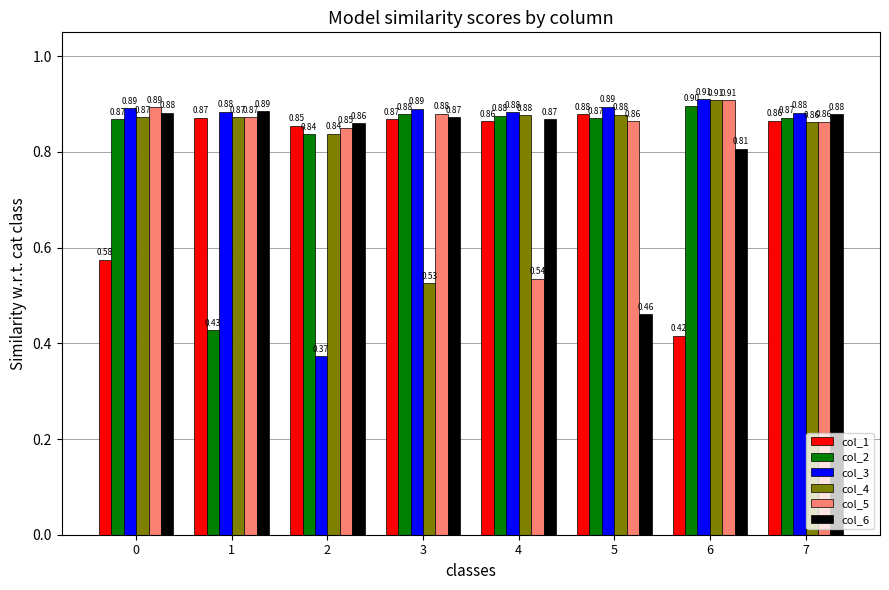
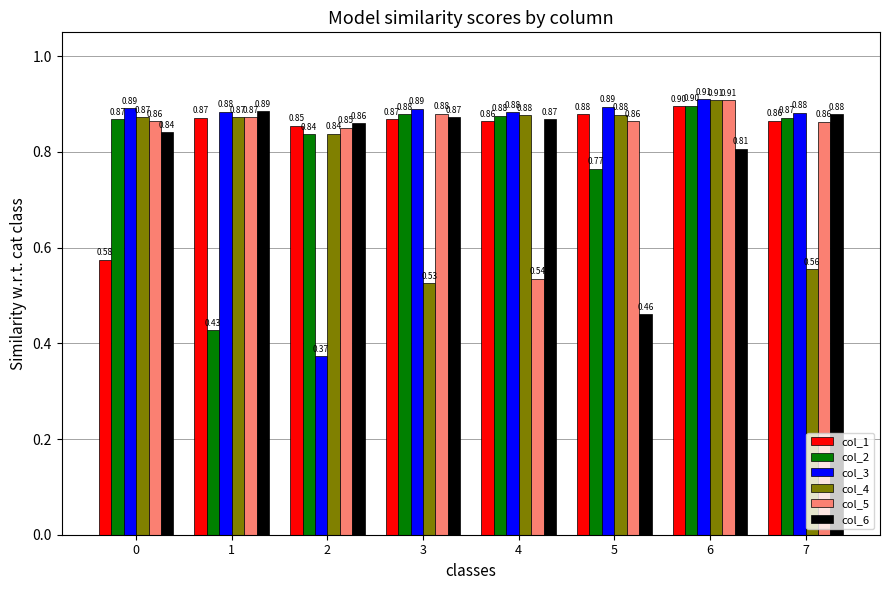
  {
    "col_1": {
      "0": 0.58,
      "1": 0.87,
      "2": 0.85,
      "3": 0.87,
      "4": 0.86,
      "5": 0.88,
-     "6": 0.42,
+     "6": 0.90,
      "7": 0.86
    },
    "col_2": {
      "0": 0.87,
      "1": 0.43,
      "2": 0.84,
      "3": 0.88,
      "4": 0.88,
-     "5": 0.87,
+     "5": 0.77,
      "7": 0.87
    },
    "col_3": {
      "0": 0.89,
      "1": 0.88,
      "2": 0.37,
      "3": 0.89,
      "4": 0.88,
      "5": 0.89,
      "7": 0.88
    },
    "col_4": {
      "0": 0.87,
      "2": 0.84,
      "3": 0.53,
      "4": 0.88,
      "5": 0.88,
-     "7": 0.86
+     "7": 0.56
    },
    "col_5": {
-     "0": 0.89,
+     "0": 0.86,
      "2": 0.85,
      "3": 0.88,
      "4": 0.54,
      "5": 0.86,
      "7": 0.86
    },
    "col_6": {
-     "0": 0.88,
+     "0": 0.84,
      "1": 0.89,
      "2": 0.86,
      "3": 0.87,
      "4": 0.87,
      "5": 0.46,
      "6": 0.81,
      "7": 0.88
    }
  }
